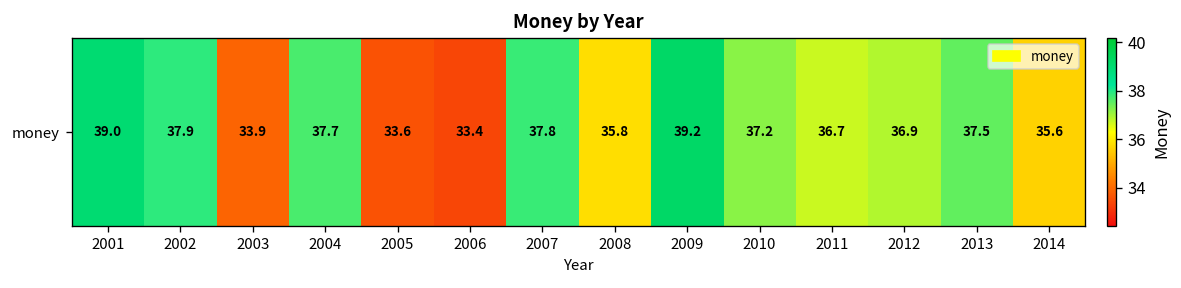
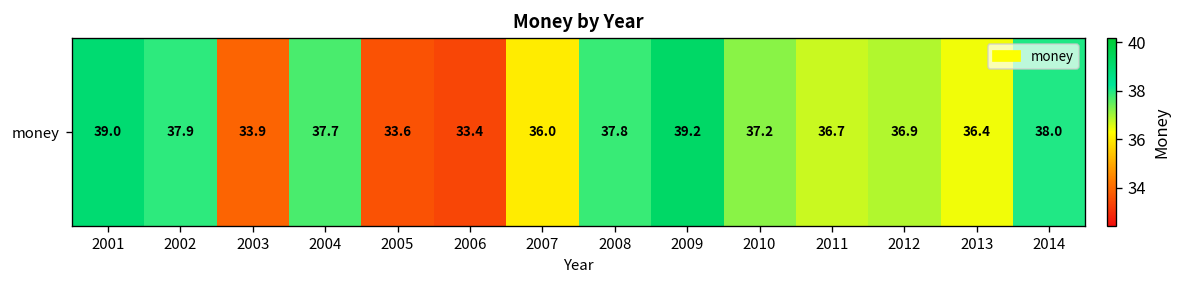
  {
    "money": {
      "2001": 39.0,
      "2002": 37.9,
      "2003": 33.9,
      "2004": 37.7,
      "2005": 33.6,
      "2006": 33.4,
-     "2007": 37.8,
-     "2008": 35.8,
+     "2007": 36.0,
+     "2008": 37.8,
      "2009": 39.2,
      "2010": 37.2,
      "2011": 36.7,
      "2012": 36.9,
-     "2013": 37.5,
-     "2014": 35.6
+     "2013": 36.4,
+     "2014": 38.0
    }
  }
